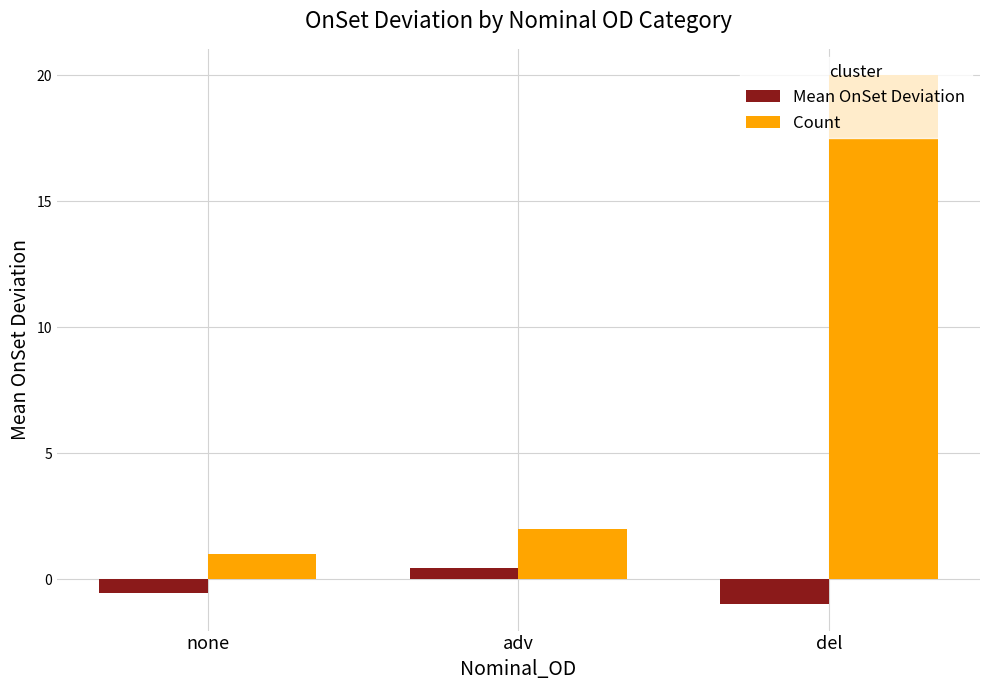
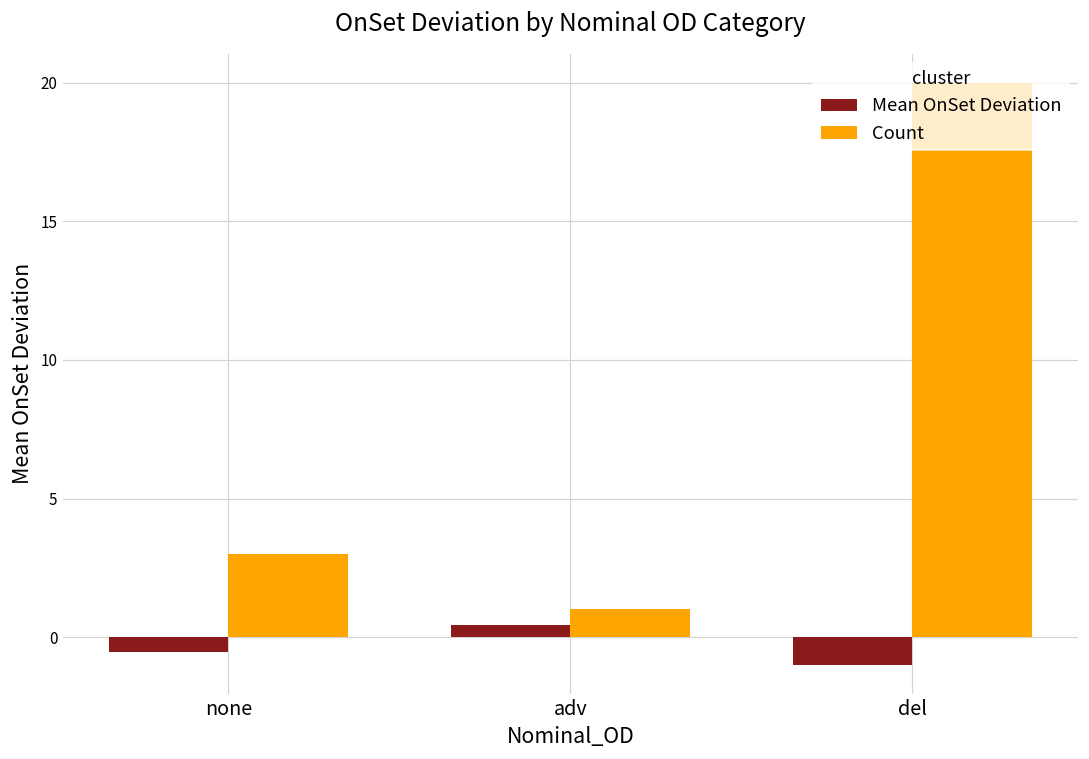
  {
    "Mean OnSet Deviation": {
      "none": -0.5,
      "adv": 0.4,
      "del": -1
    },
    "Count": {
-     "none": 1,
-     "adv": 2
+     "none": 3,
+     "adv": 1
    }
  }
